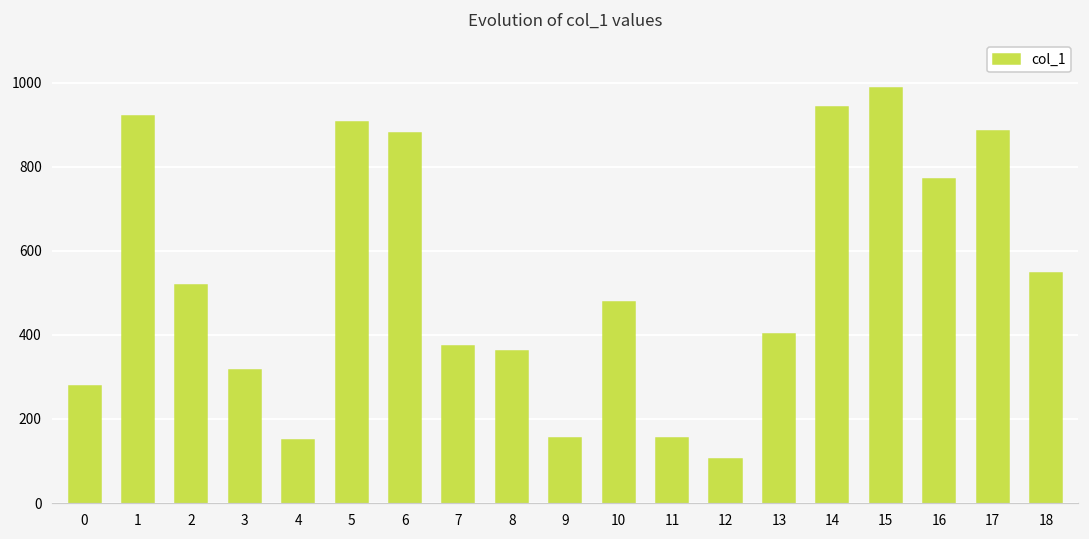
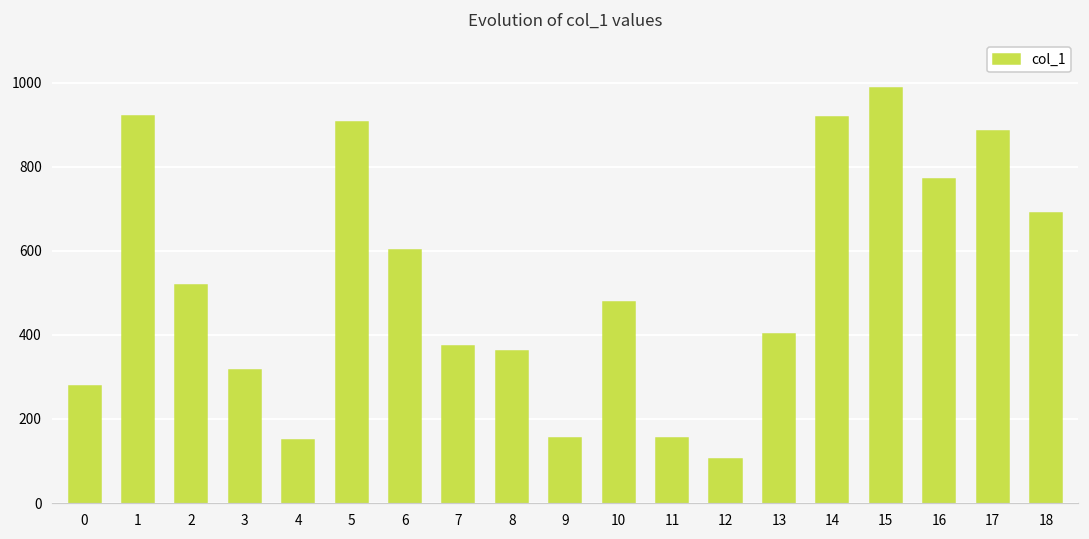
  {
    "0": 280,
    "1": 920,
    "2": 520,
    "3": 320,
    "4": 150,
    "5": 910,
-   "6": 880,
+   "6": 600,
    "7": 370,
    "8": 360,
    "9": 150,
    "10": 480,
    "11": 160,
    "12": 110,
    "13": 400,
-   "14": 940,
+   "14": 920,
    "15": 990,
    "16": 770,
    "17": 890,
-   "18": 550
+   "18": 690
  }
